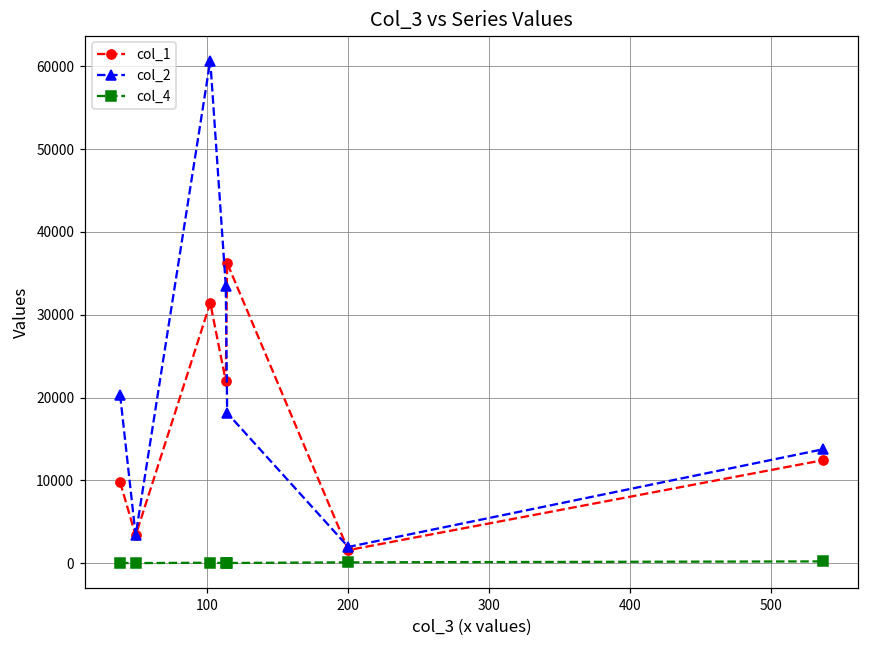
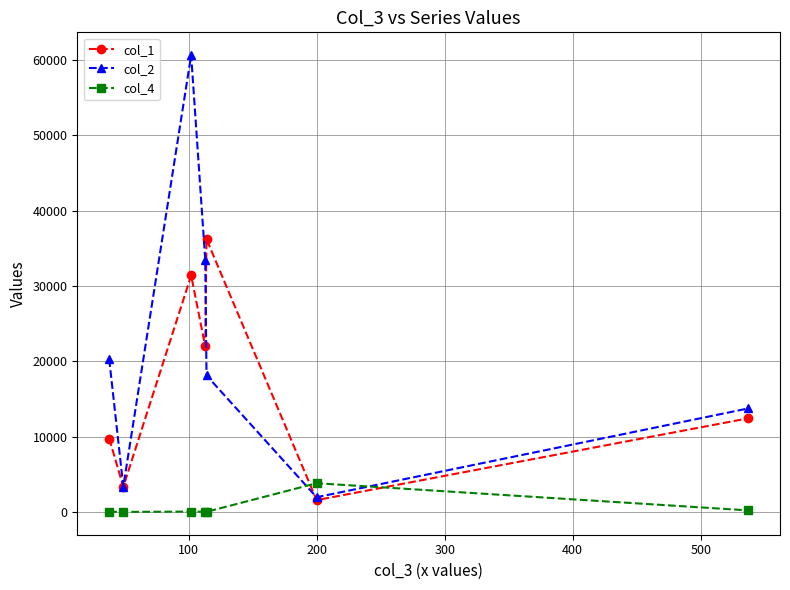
  {
    "col_1": {
      "200": 2000
    },
    "col_2": {
      "200": 2000
    },
    "col_4": {
-     "200": 0
+     "200": 4000
    }
  }
